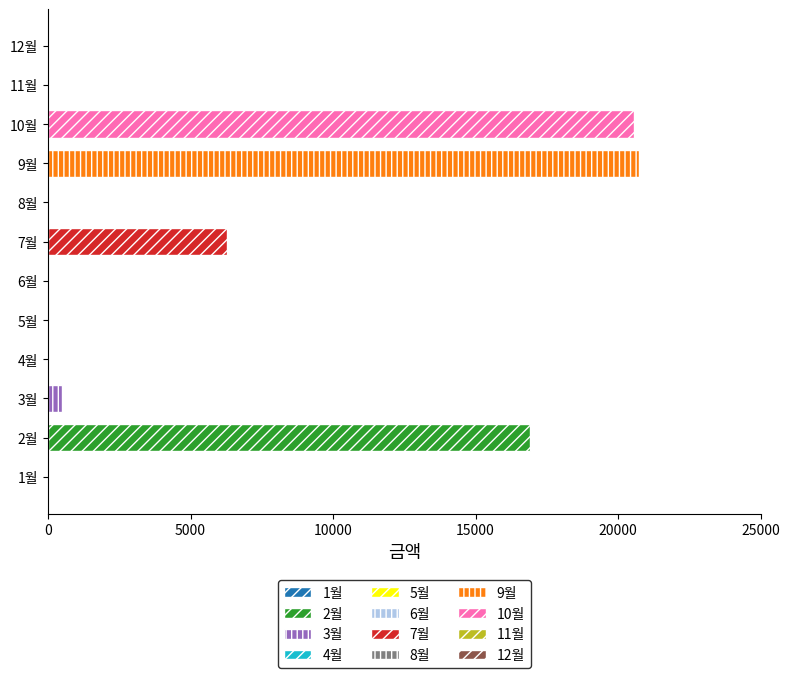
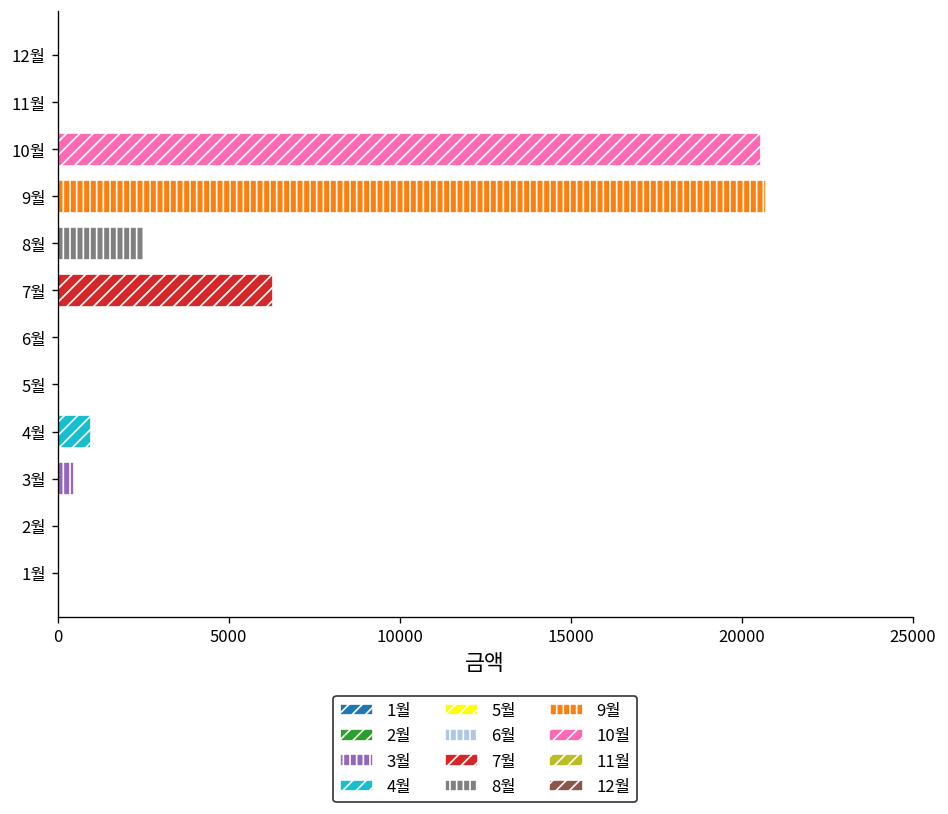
  {
    "2월": {
-     "2월": 16900
+     "2월": 0
    },
    "3월": {
      "3월": 500
    },
    "4월": {
-     "4월": 0
+     "4월": 1000
    },
    "5월": {
      "5월": 0
    },
    "6월": {
      "6월": 0
    },
    "7월": {
      "7월": 6300
    },
    "8월": {
-     "8월": 0
+     "8월": 2500
    },
    "9월": {
      "9월": 20700
    },
    "10월": {
      "10월": 20600
    },
    "11월": {
      "11월": 0
    },
    "12월": {
      "12월": 0
    }
  }
